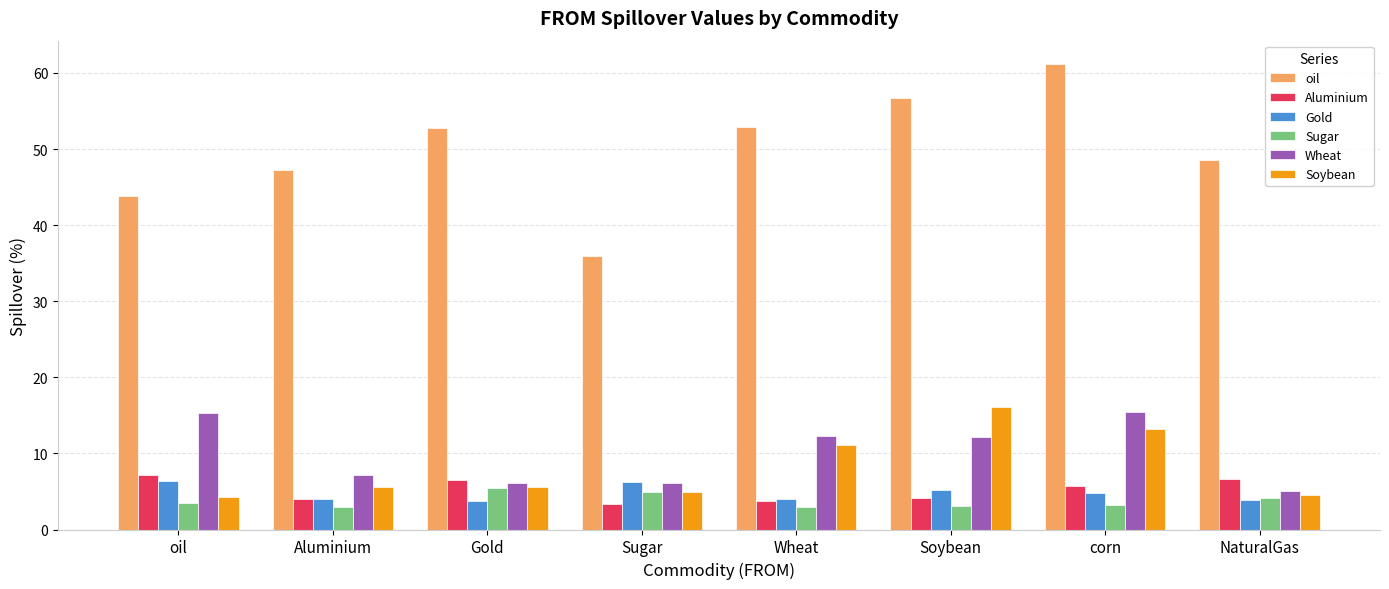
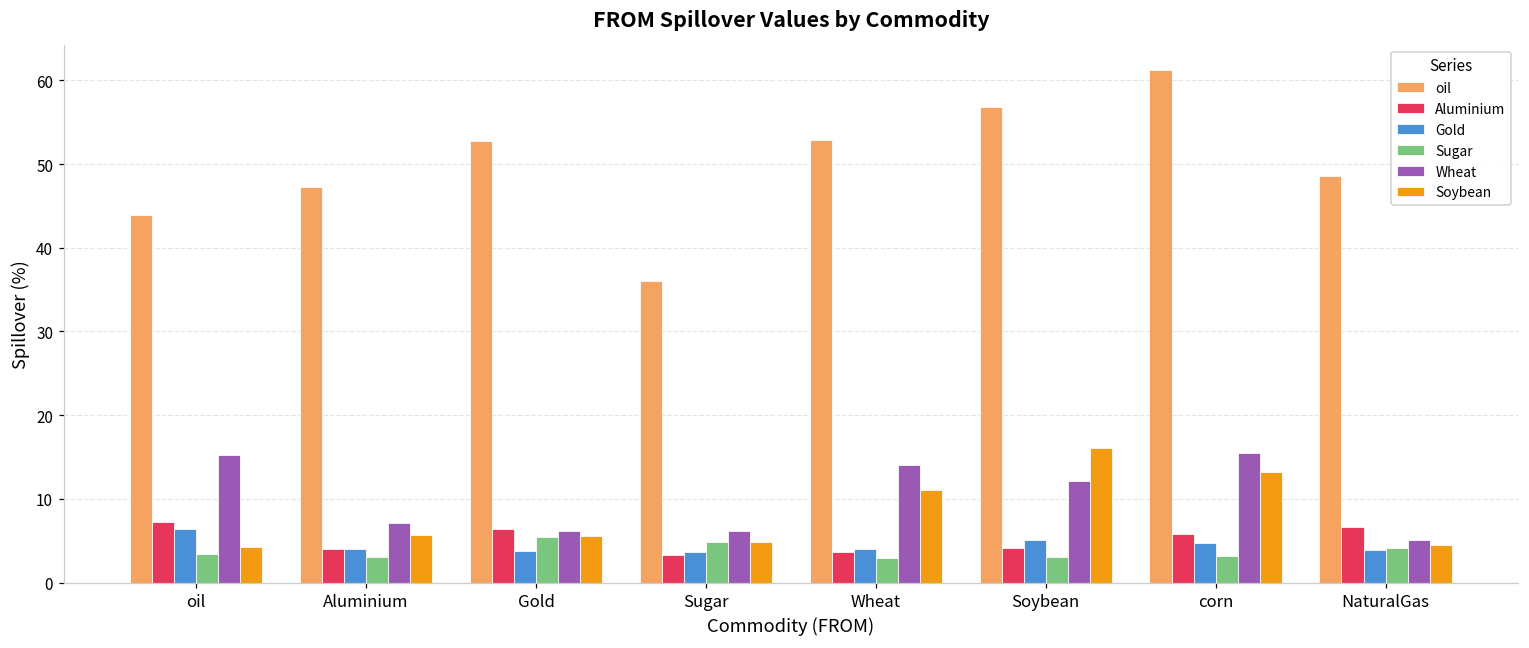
  {
    "oil": {
      "oil": 44,
      "Aluminium": 47,
      "Gold": 53,
      "Sugar": 36,
      "Wheat": 53,
      "Soybean": 57,
      "corn": 61,
      "NaturalGas": 49
    },
    "Aluminium": {
      "oil": 7,
      "Aluminium": 4,
      "Gold": 6,
      "Sugar": 3,
      "Wheat": 4,
      "Soybean": 4,
      "corn": 6,
      "NaturalGas": 7
    },
    "Gold": {
      "oil": 6,
      "Aluminium": 4,
      "Gold": 4,
-     "Sugar": 6,
+     "Sugar": 4,
      "Wheat": 4,
      "Soybean": 5,
      "corn": 5,
      "NaturalGas": 4
    },
    "Sugar": {
      "oil": 3,
      "Aluminium": 3,
      "Gold": 5,
      "Sugar": 5,
      "Wheat": 3,
      "Soybean": 3,
      "corn": 3,
      "NaturalGas": 4
    },
    "Wheat": {
      "oil": 15,
      "Aluminium": 7,
      "Gold": 6,
      "Sugar": 6,
-     "Wheat": 12,
+     "Wheat": 14,
      "Soybean": 12,
      "corn": 15,
      "NaturalGas": 5
    },
    "Soybean": {
      "oil": 4,
      "Aluminium": 6,
      "Gold": 6,
      "Sugar": 5,
      "Wheat": 11,
      "Soybean": 16,
      "corn": 13,
      "NaturalGas": 5
    }
  }
